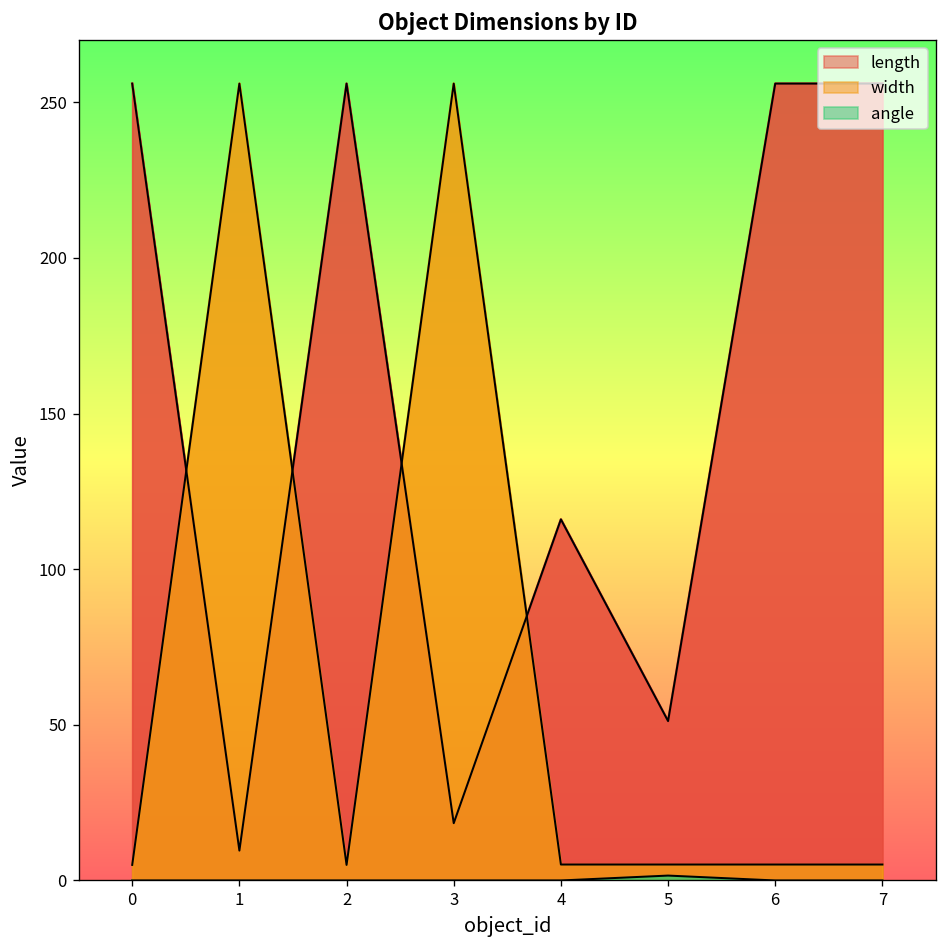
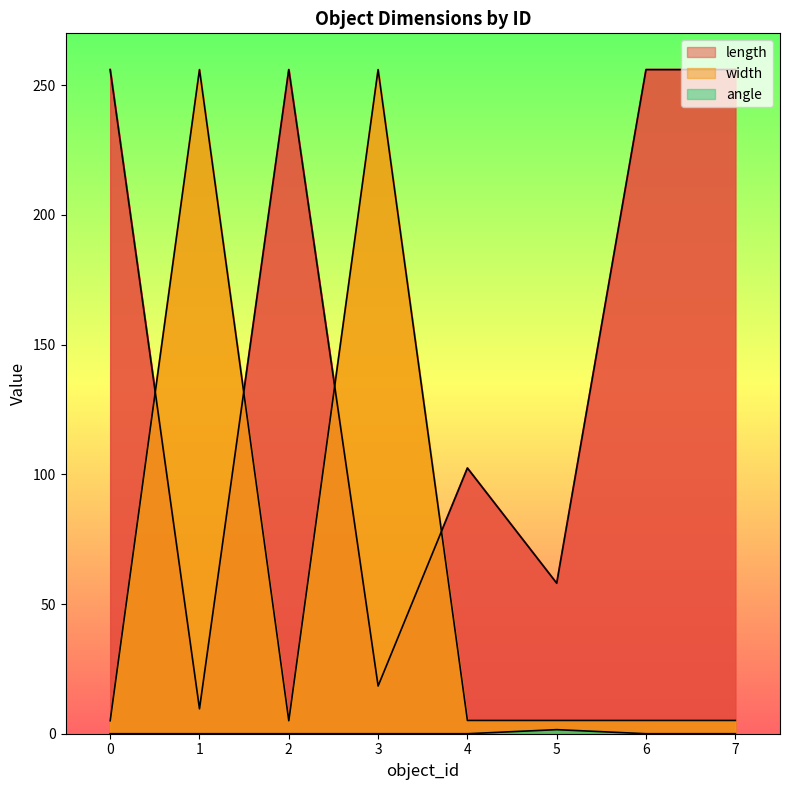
  {
    "length": {
      "0": 256,
      "1": 10,
      "2": 256,
      "3": 18,
-     "4": 116,
-     "5": 51,
+     "4": 102,
+     "5": 58,
      "6": 256
    },
    "width": {
      "0": 5,
      "1": 256,
      "2": 5,
      "3": 256,
      "4": 5,
      "5": 5,
      "6": 5,
      "7": 5
    },
    "angle": {
      "0": 0,
      "1": 0,
      "2": 0,
      "3": 0,
      "4": 0,
      "5": 2,
      "6": 0,
      "7": 0
    }
  }
